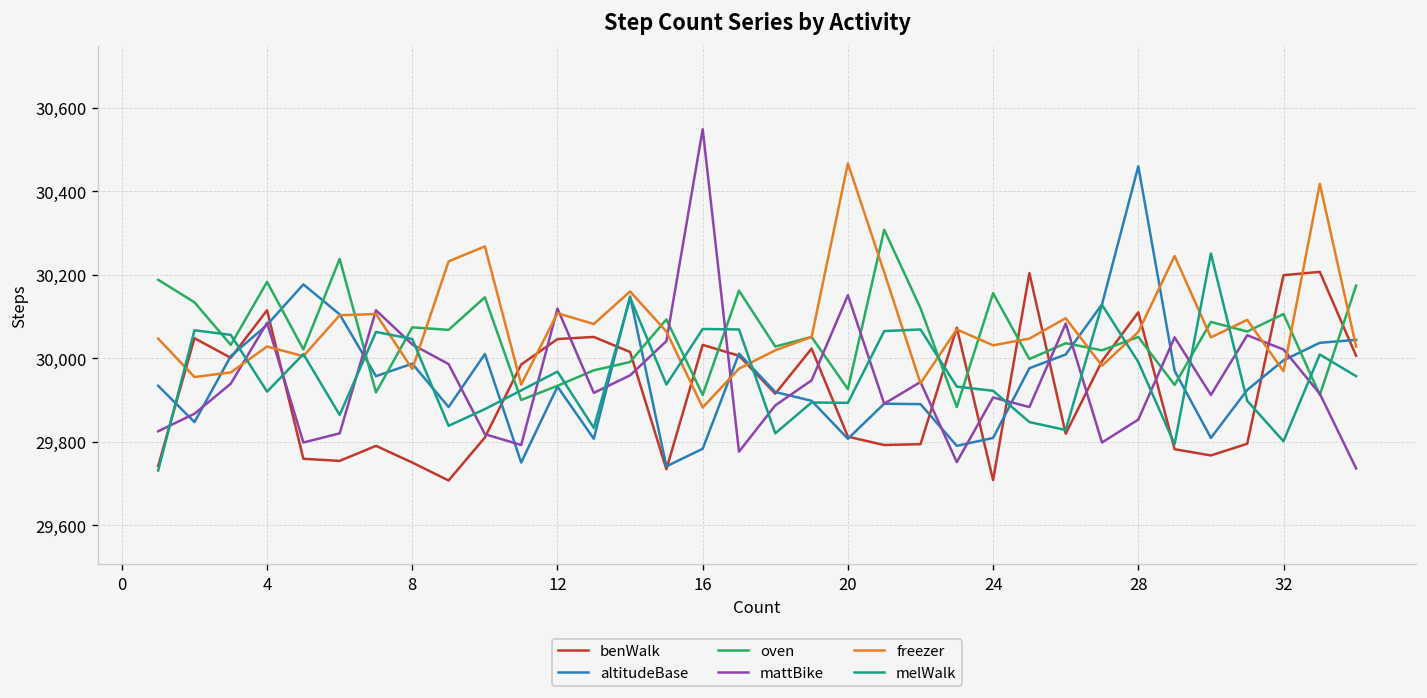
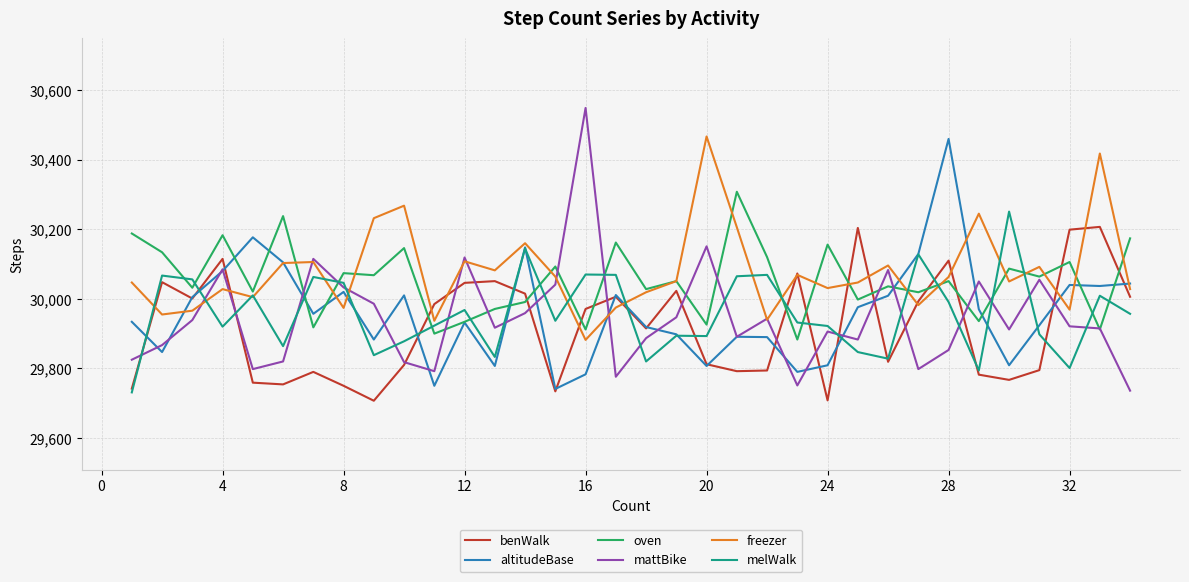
  {
    "benWalk": {
      "4": "30,120",
      "8": "29,750",
      "12": "30,050",
-     "16": "30,030",
+     "16": "29,970",
      "24": "29,710",
      "28": "30,110",
      "32": "30,200"
    },
    "altitudeBase": {
-     "8": "29,990",
+     "8": "30,020",
      "16": "29,780",
      "24": "29,810",
      "28": "30,460",
-     "32": "30,000"
+     "32": "30,040"
    },
    "mattBike": {
      "8": "30,030",
      "12": "30,120",
      "16": "30,550",
      "20": "30,150",
      "24": "29,910",
      "28": "29,850",
-     "32": "30,020"
+     "32": "29,920"
    },
    "freezer": {
      "4": "30,030",
      "8": "29,970",
      "12": "30,110",
      "16": "29,880",
      "20": "30,470",
      "24": "30,030",
      "28": "30,060",
      "32": "29,970"
    }
  }
